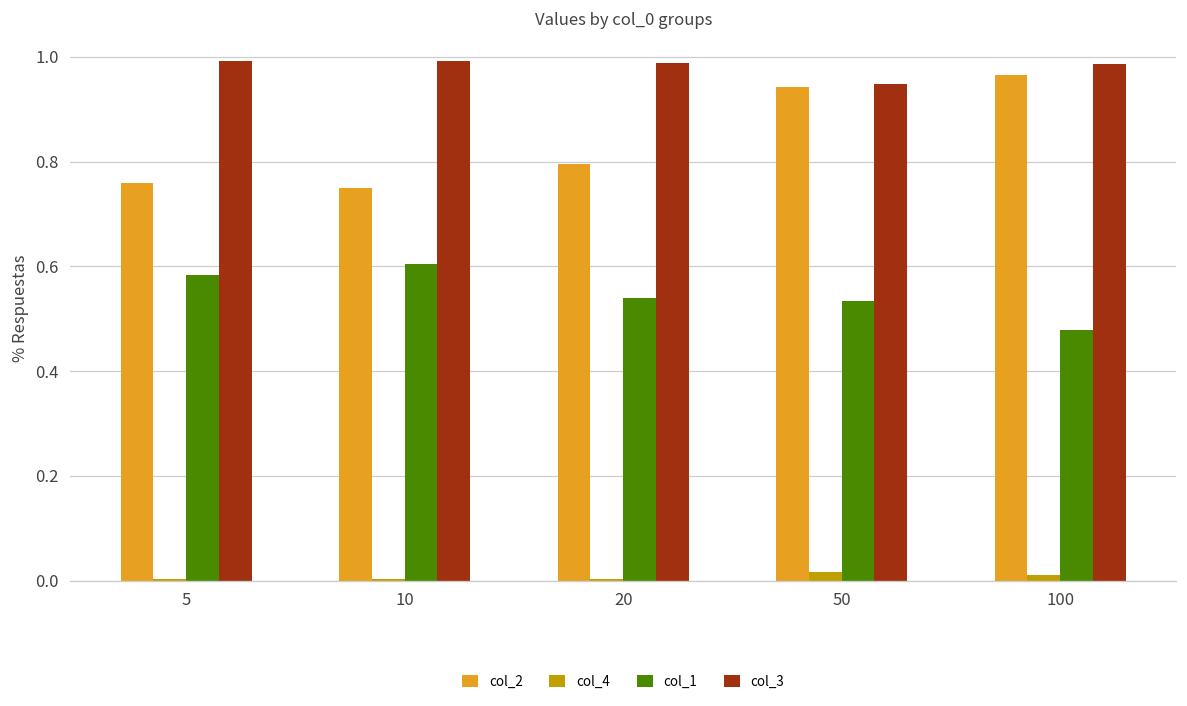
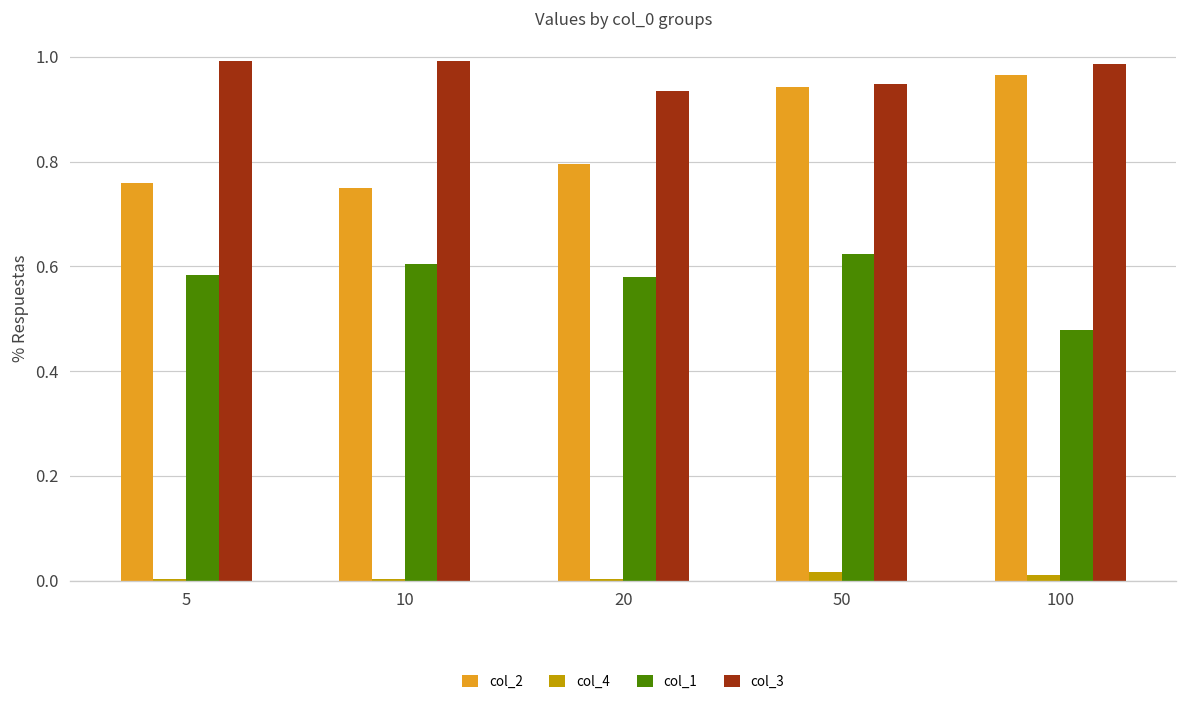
  {
    "col_1": {
      "5": 0.58,
      "10": 0.60,
-     "20": 0.54,
-     "50": 0.53,
+     "20": 0.58,
+     "50": 0.62,
      "100": 0.48
    },
    "col_3": {
      "5": 0.99,
      "10": 0.99,
-     "20": 0.99,
+     "20": 0.93,
      "50": 0.95,
      "100": 0.99
    }
  }
